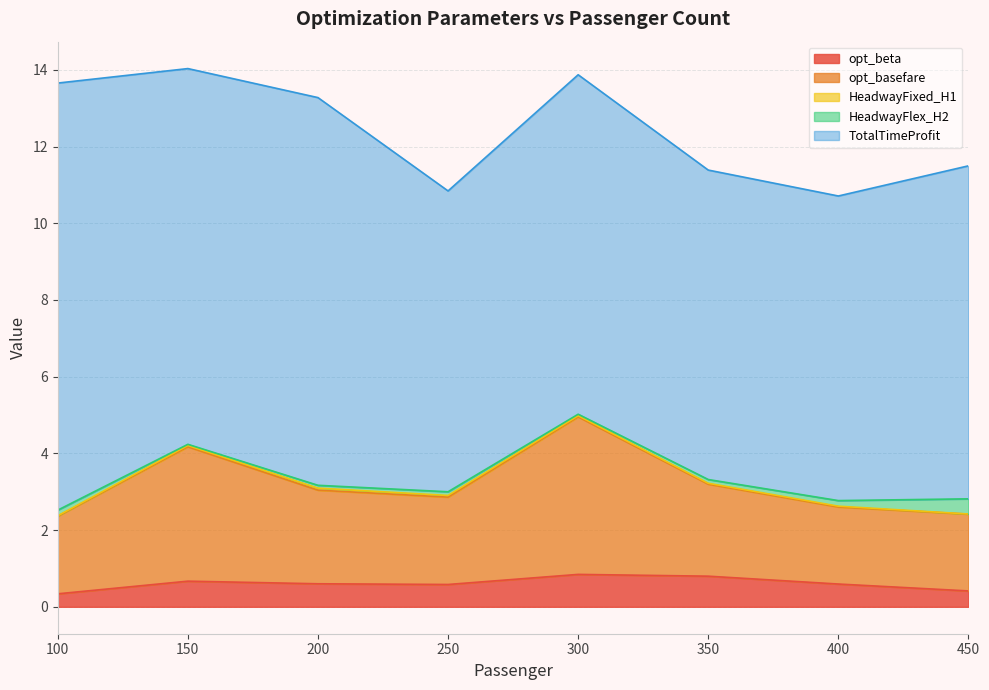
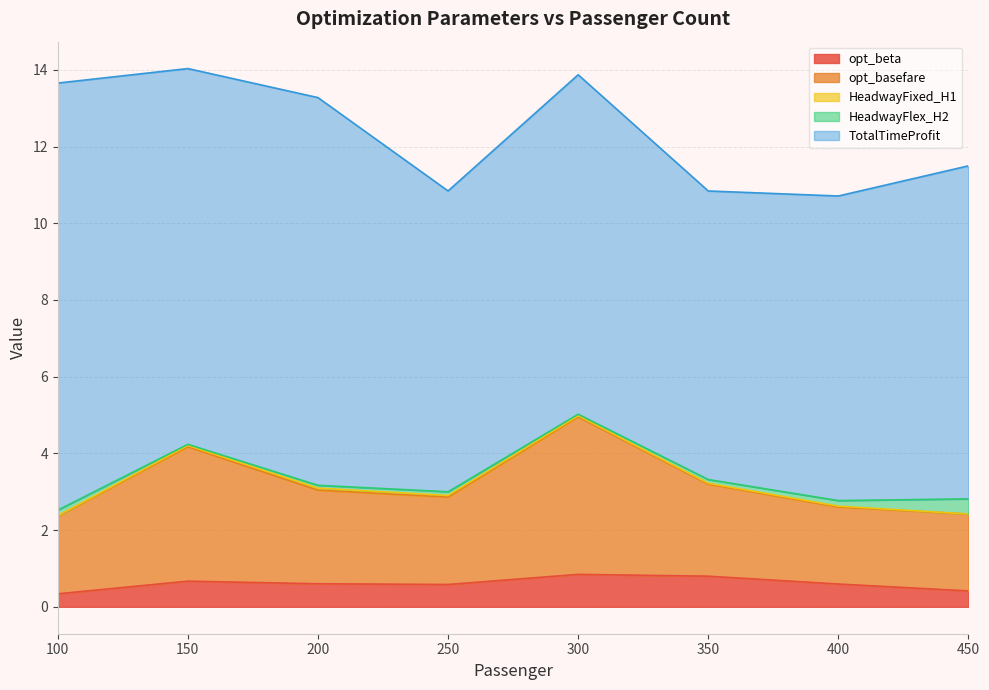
  {
    "HeadwayFlex_H2": {
      "100": 0.1,
      "200": 0.1,
      "250": 0.1,
      "350": 0.1,
      "400": 0.1,
      "450": 0.4
    },
    "TotalTimeProfit": {
      "100": 11.1,
      "150": 9.8,
      "200": 10.1,
      "250": 7.8,
      "300": 8.9,
-     "350": 8.1,
+     "350": 7.5,
      "400": 7.9,
      "450": 8.7
    }
  }
